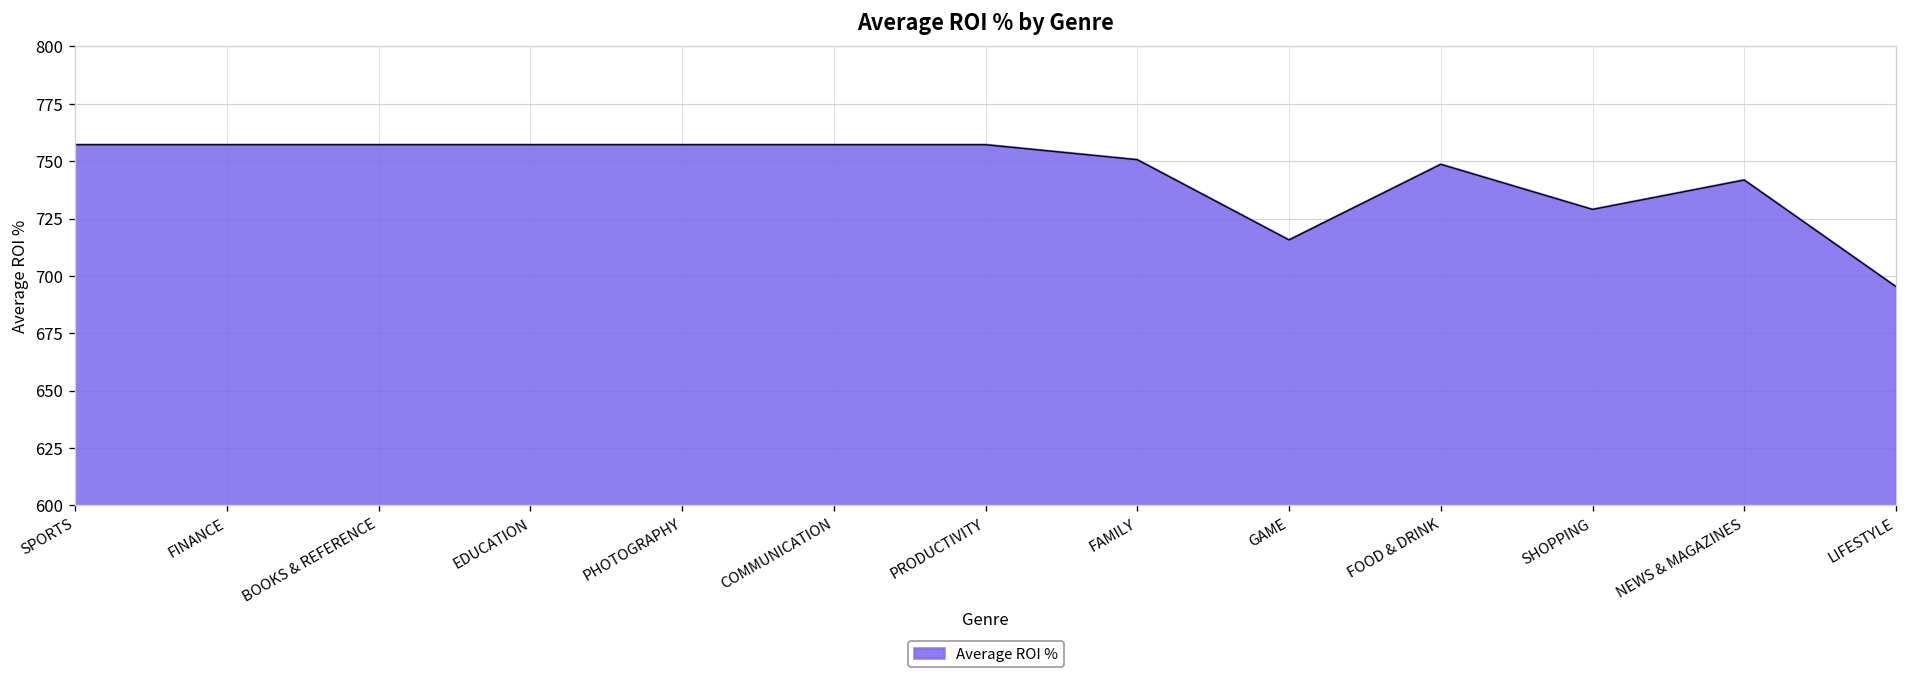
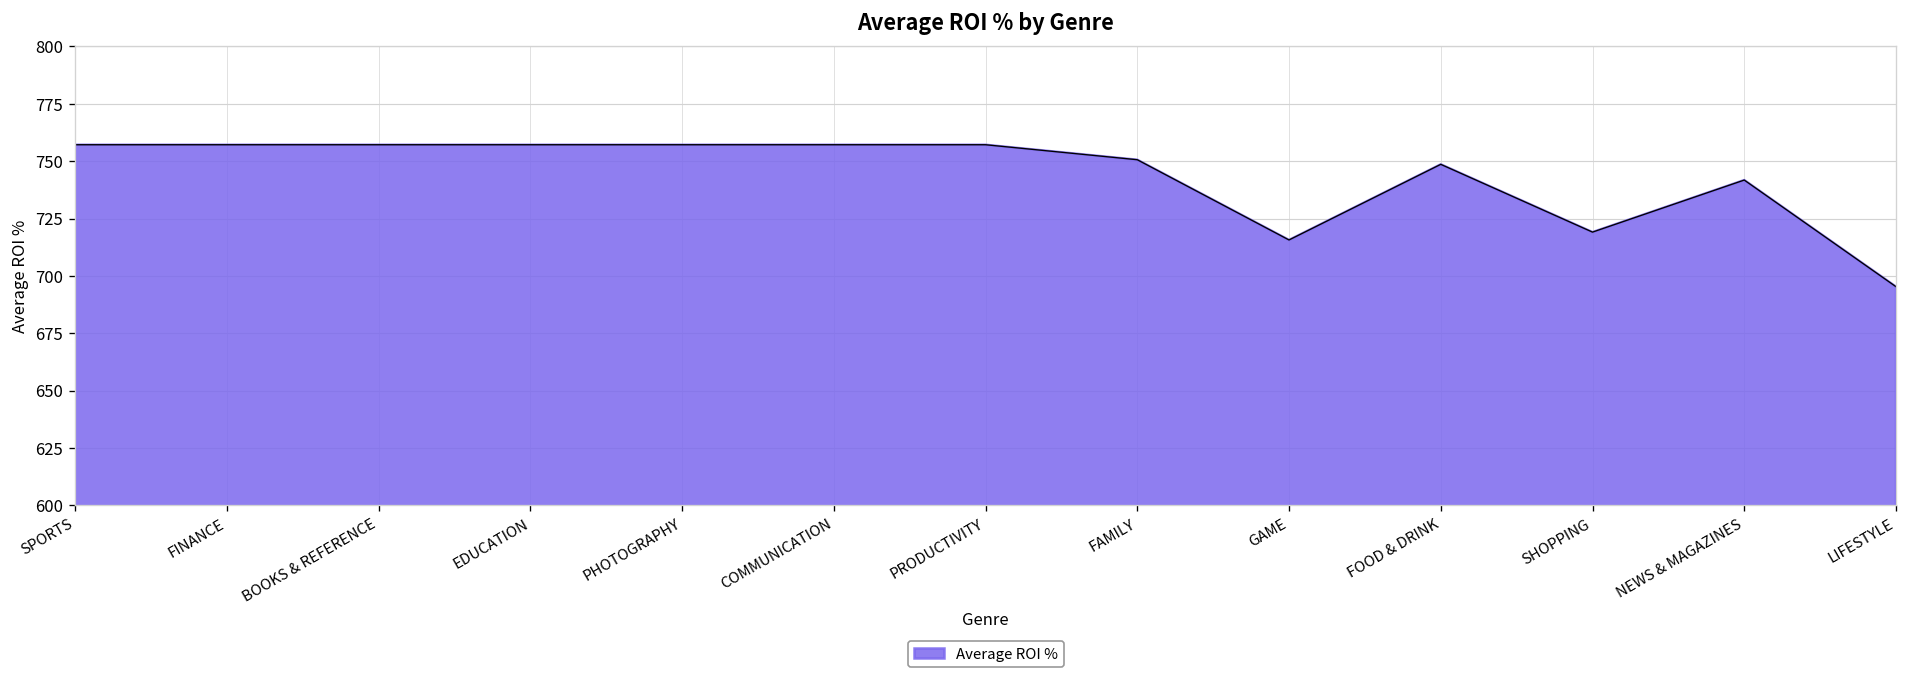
  {
    "SPORTS": 757,
    "FINANCE": 757,
    "BOOKS & REFERENCE": 757,
    "EDUCATION": 757,
    "PHOTOGRAPHY": 757,
    "COMMUNICATION": 757,
    "PRODUCTIVITY": 757,
    "FAMILY": 751,
    "GAME": 716,
    "FOOD & DRINK": 749,
-   "SHOPPING": 729,
+   "SHOPPING": 719,
    "NEWS & MAGAZINES": 742,
    "LIFESTYLE": 695
  }
